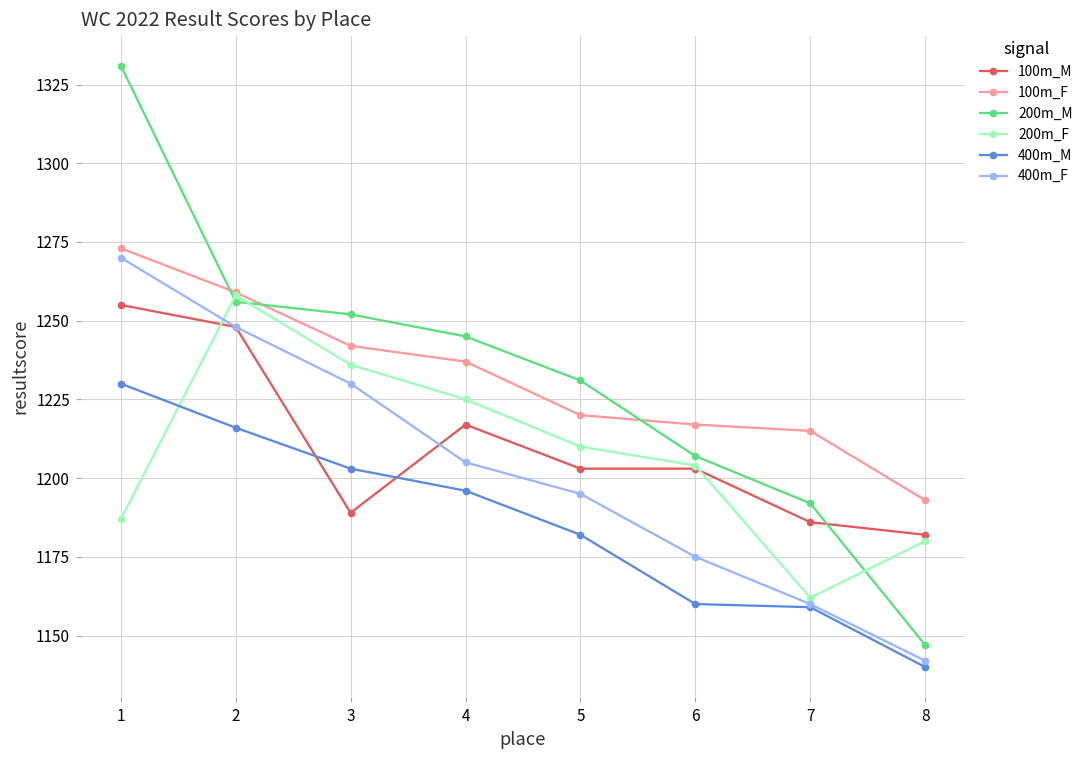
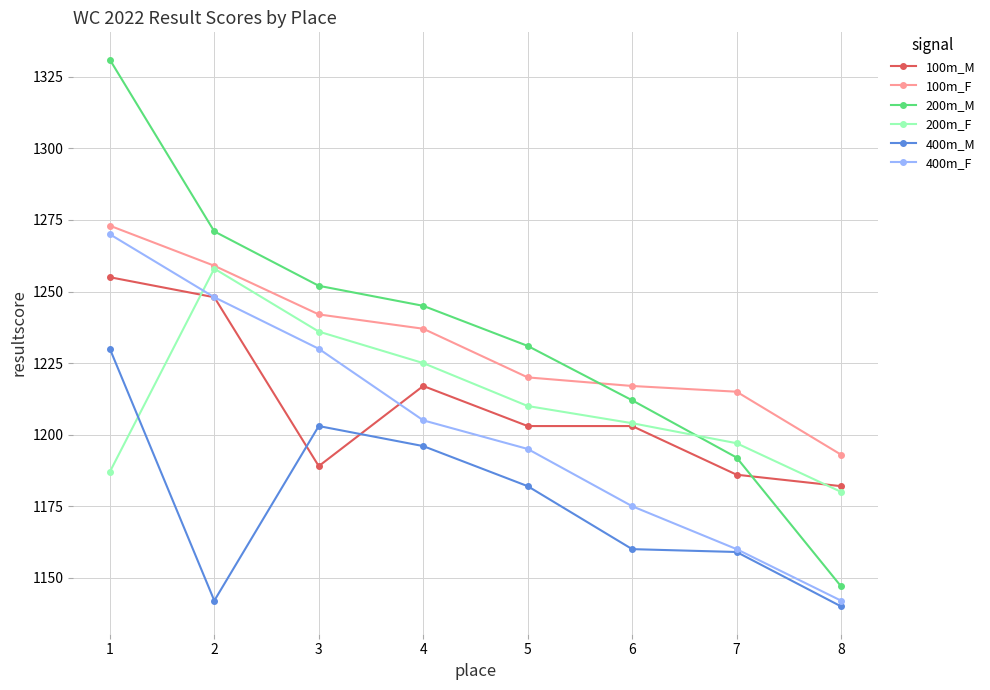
  {
    "100m_M": {
      "1": 1255,
      "3": 1189,
      "4": 1217,
      "5": 1203,
      "6": 1203,
      "7": 1186,
      "8": 1182
    },
    "100m_F": {
      "1": 1273,
      "2": 1259,
      "3": 1242,
      "4": 1237,
      "5": 1220,
      "6": 1217,
      "7": 1215,
      "8": 1193
    },
    "200m_M": {
      "1": 1331,
-     "2": 1256,
+     "2": 1271,
      "3": 1252,
      "4": 1245,
      "5": 1231,
-     "6": 1207,
+     "6": 1212,
      "7": 1192,
      "8": 1147
    },
    "200m_F": {
      "1": 1187,
      "2": 1258,
      "3": 1236,
      "4": 1225,
      "5": 1210,
      "6": 1204,
-     "7": 1162,
+     "7": 1197,
      "8": 1180
    },
    "400m_M": {
      "1": 1230,
-     "2": 1216,
+     "2": 1142,
      "3": 1203,
      "4": 1196,
      "5": 1182,
      "6": 1160,
      "7": 1159,
      "8": 1140
    },
    "400m_F": {
      "1": 1270,
      "3": 1230,
      "4": 1205,
      "5": 1195,
      "6": 1175,
      "7": 1160,
      "8": 1142
    }
  }
